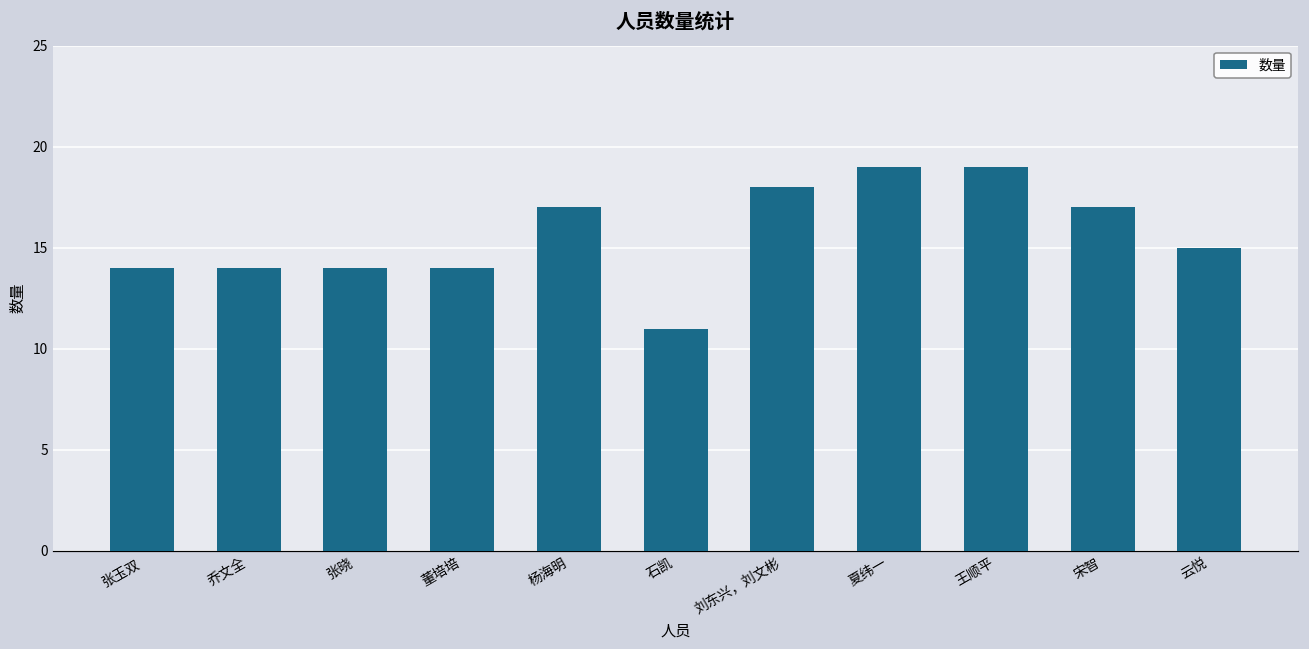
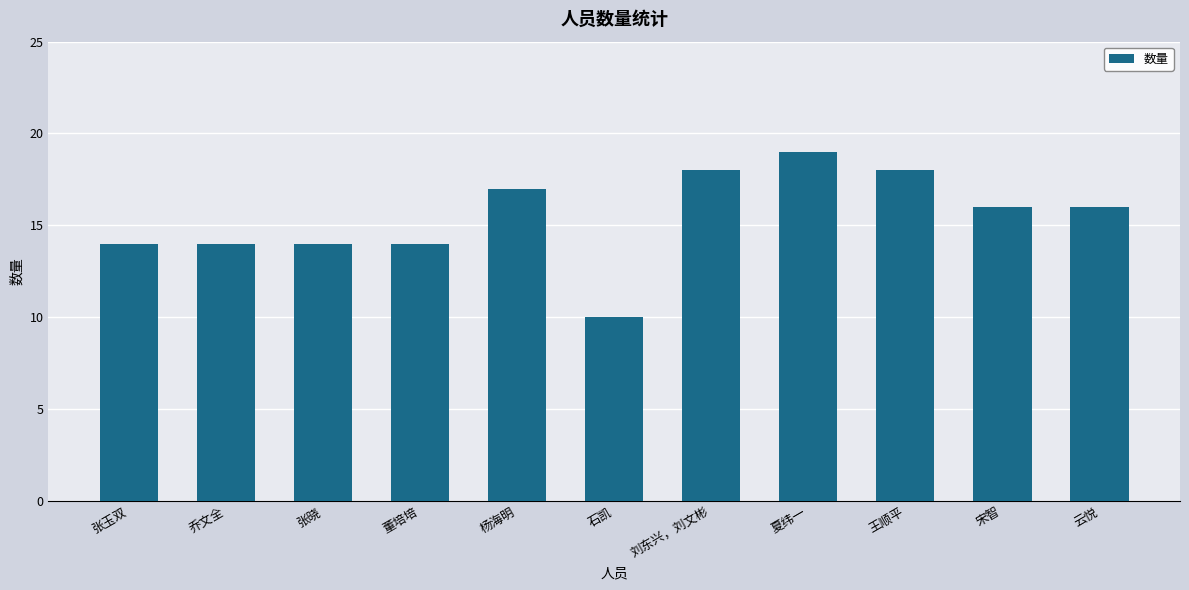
  {
    "张玉双": 14,
    "乔文全": 14,
    "张晓": 14,
    "董培培": 14,
    "杨海明": 17,
-   "石凯": 11,
+   "石凯": 10,
    "刘东兴，刘文彬": 18,
    "夏纬一": 19,
-   "王顺平": 19,
-   "宋智": 17,
-   "云悦": 15
+   "王顺平": 18,
+   "宋智": 16,
+   "云悦": 16
  }
